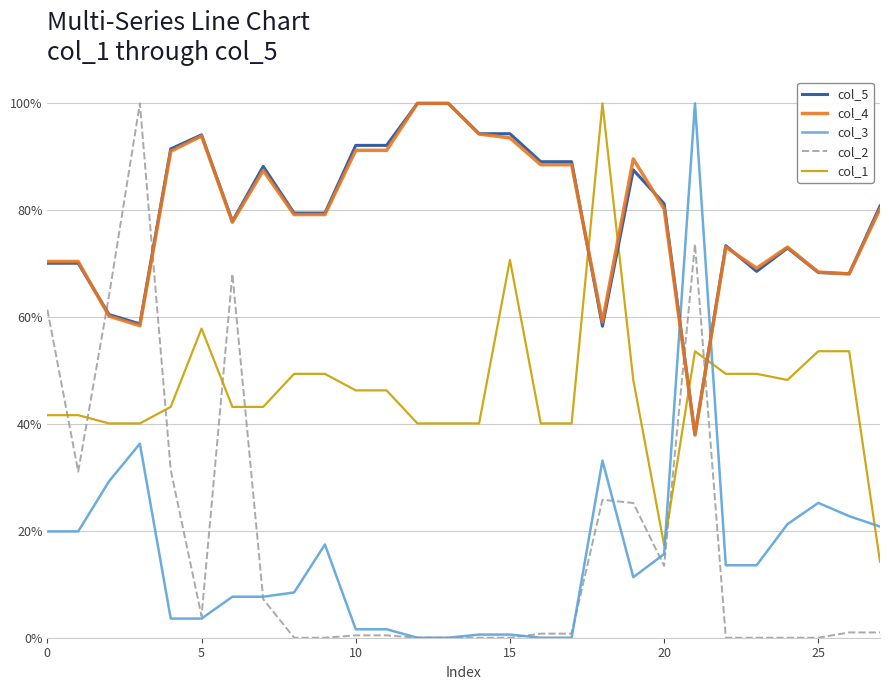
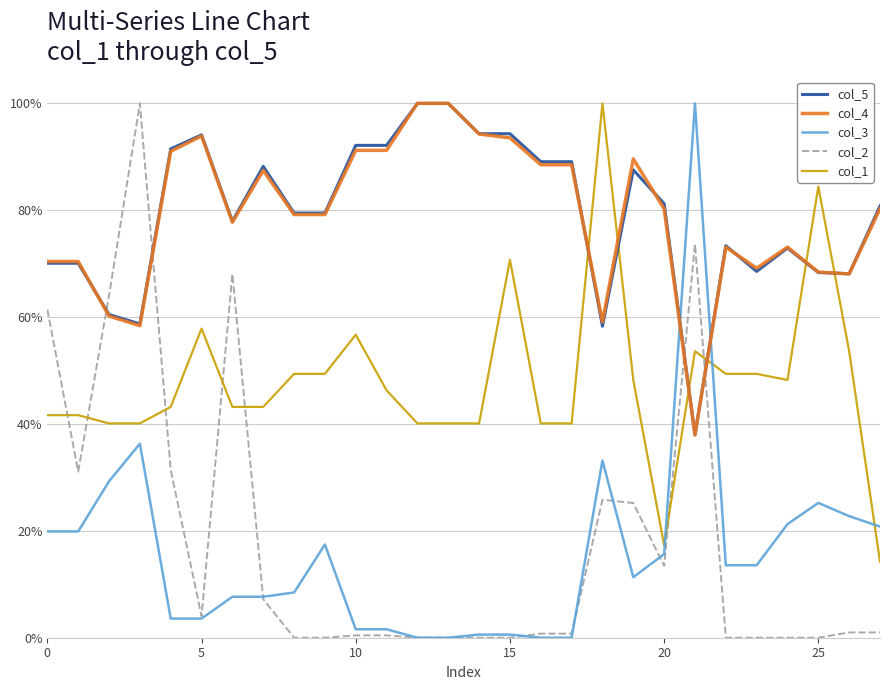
  {
    "col_5": {
      "10": "92%",
      "15": "94%",
      "20": "81%"
    },
    "col_4": {
      "10": "91%",
      "15": "94%",
      "20": "80%"
    },
    "col_3": {
      "0": "20%",
      "10": "2%",
      "15": "1%",
      "20": "16%",
      "25": "25%"
    },
    "col_2": {
      "0": "61%",
      "10": "0%",
      "15": "0%",
      "20": "13%",
      "25": "0%"
    },
    "col_1": {
      "0": "42%",
      "5": "58%",
-     "10": "46%",
+     "10": "57%",
      "15": "71%",
      "20": "17%",
-     "25": "54%"
+     "25": "84%"
    }
  }
